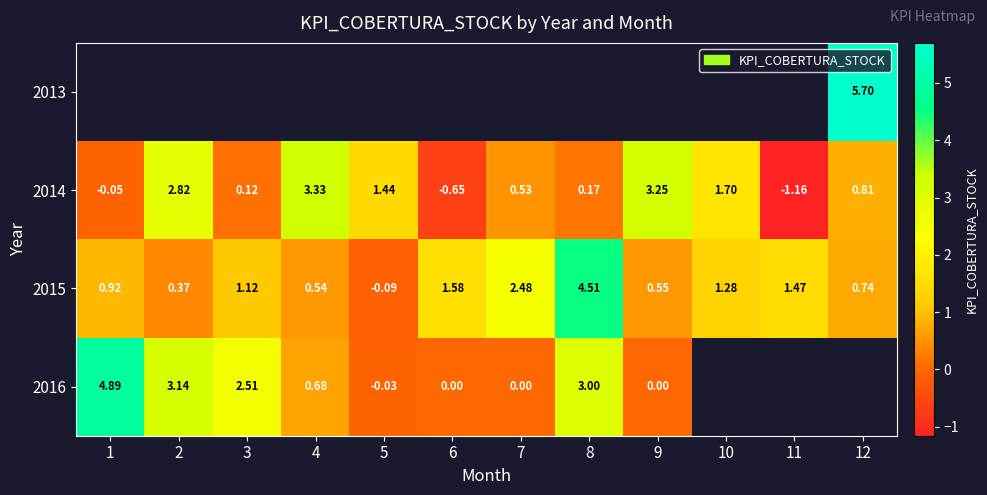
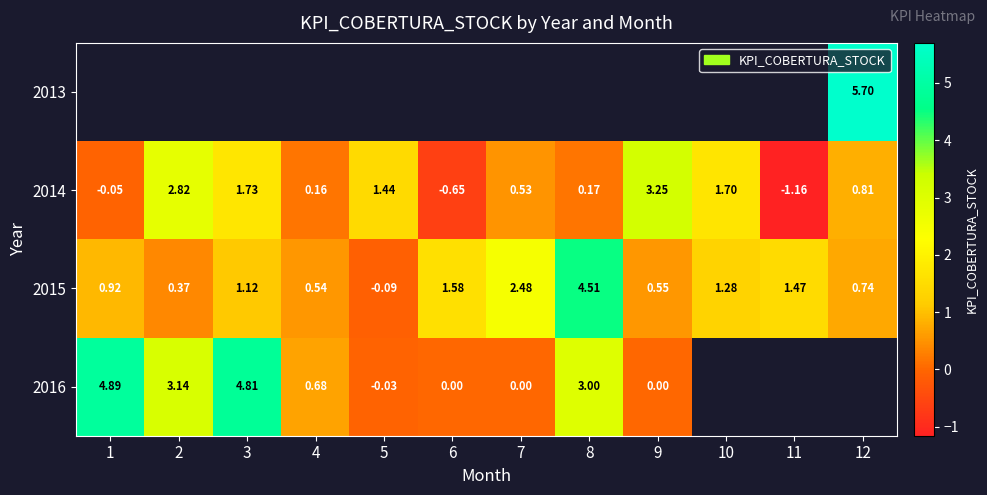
  {
    "2013": {
      "12": 5.70
    },
    "2014": {
      "1": -0.05,
      "2": 2.82,
-     "3": 0.12,
-     "4": 3.33,
+     "3": 1.73,
+     "4": 0.16,
      "5": 1.44,
      "6": -0.65,
      "7": 0.53,
      "8": 0.17,
      "9": 3.25,
      "10": 1.70,
      "11": -1.16,
      "12": 0.81
    },
    "2015": {
      "1": 0.92,
      "2": 0.37,
      "3": 1.12,
      "4": 0.54,
      "5": -0.09,
      "6": 1.58,
      "7": 2.48,
      "8": 4.51,
      "9": 0.55,
      "10": 1.28,
      "11": 1.47,
      "12": 0.74
    },
    "2016": {
      "1": 4.89,
      "2": 3.14,
-     "3": 2.51,
+     "3": 4.81,
      "4": 0.68,
      "5": -0.03,
      "6": 0.00,
      "7": 0.00,
      "8": 3.00,
      "9": 0.00
    }
  }
